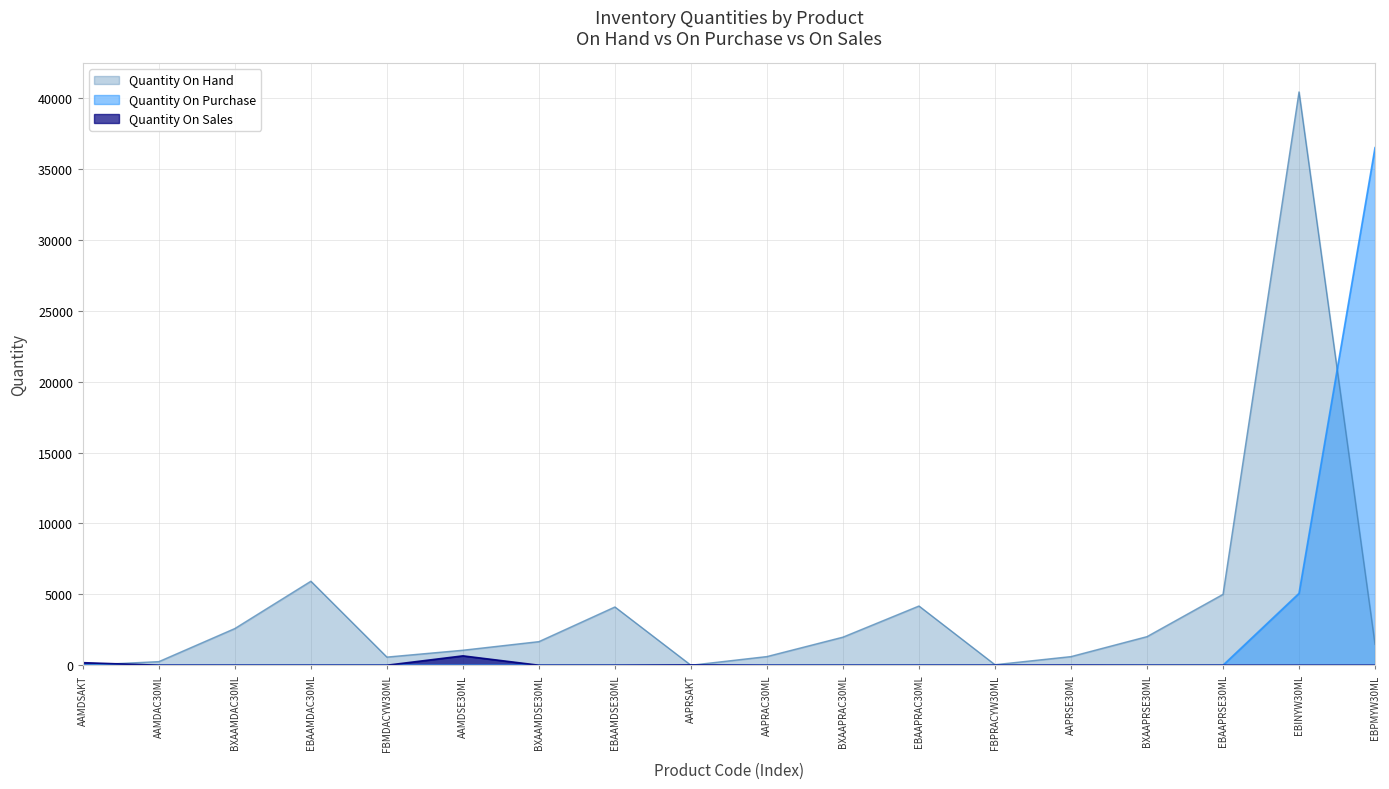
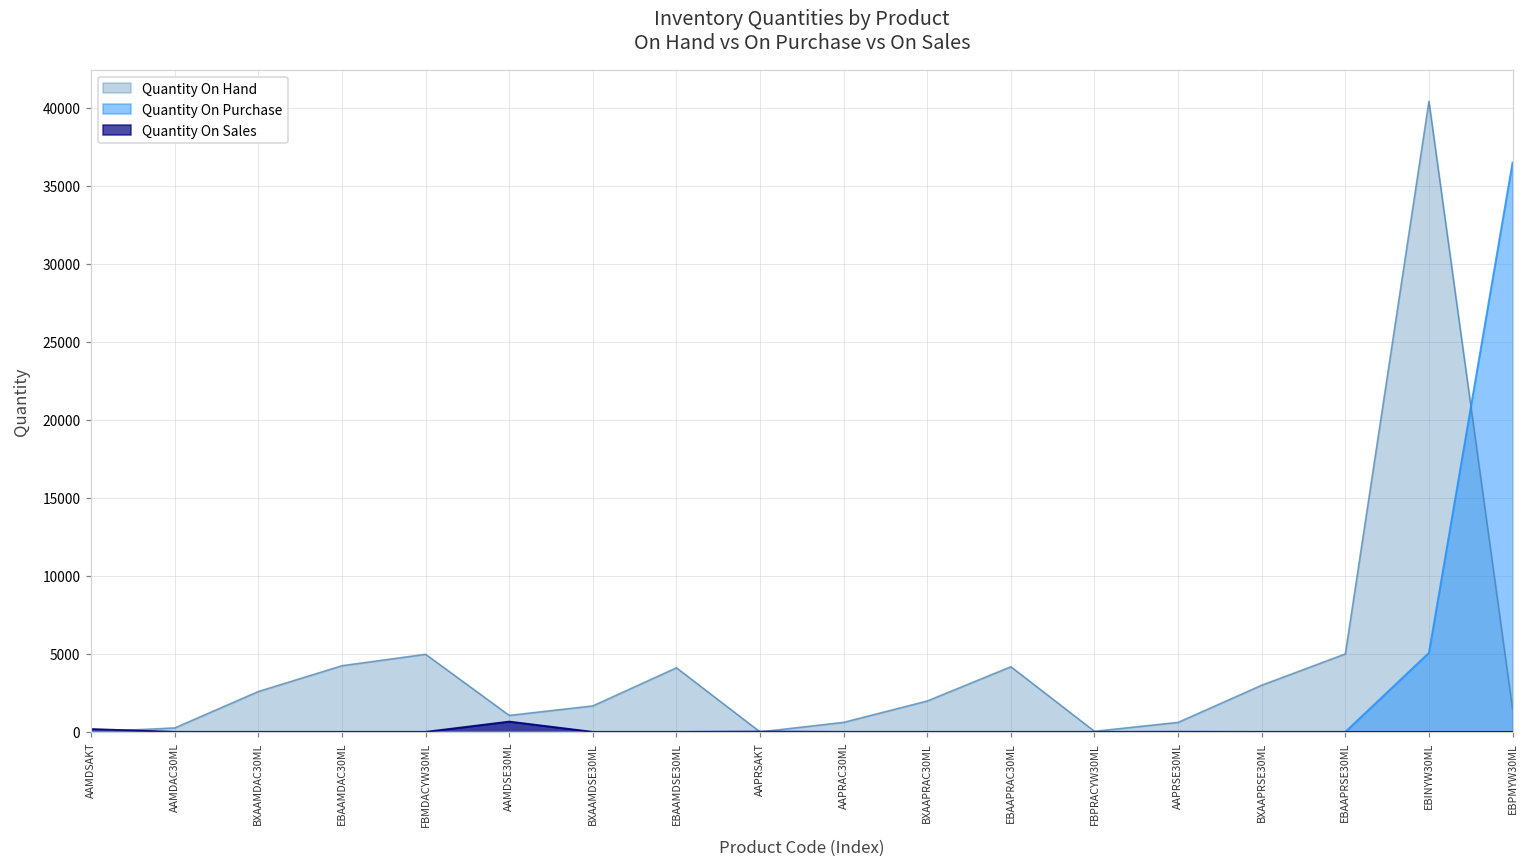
  {
    "Quantity On Hand": {
      "AAMDAC30ML": 300,
      "BXAAMDAC30ML": 2600,
-     "EBAAMDAC30ML": 5900,
-     "FBMDACYW30ML": 600,
+     "EBAAMDAC30ML": 4200,
+     "FBMDACYW30ML": 5000,
      "AAMDSE30ML": 1100,
      "BXAAMDSE30ML": 1700,
      "EBAAMDSE30ML": 4100,
      "AAPRAC30ML": 600,
      "BXAAPRAC30ML": 2000,
      "EBAAPRAC30ML": 4200,
      "AAPRSE30ML": 600,
-     "BXAAPRSE30ML": 2000,
+     "BXAAPRSE30ML": 3000,
      "EBAAPRSE30ML": 5000,
      "EBINYW30ML": 40400,
      "EBPMYW30ML": 1500
    },
    "Quantity On Purchase": {
      "AAMDSE30ML": 0,
      "EBINYW30ML": 5100,
      "EBPMYW30ML": 36500
    },
    "Quantity On Sales": {
      "AAMDSE30ML": 700,
      "EBINYW30ML": 0,
      "EBPMYW30ML": 0
    }
  }
